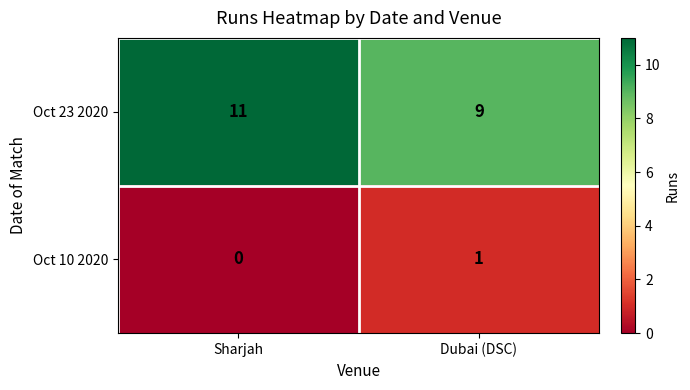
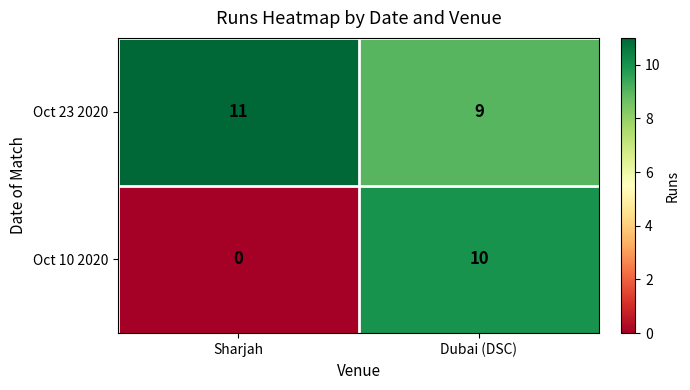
  {
    "Oct 23 2020": {
      "Sharjah": 11,
      "Dubai (DSC)": 9
    },
    "Oct 10 2020": {
      "Sharjah": 0,
-     "Dubai (DSC)": 1
+     "Dubai (DSC)": 10
    }
  }
